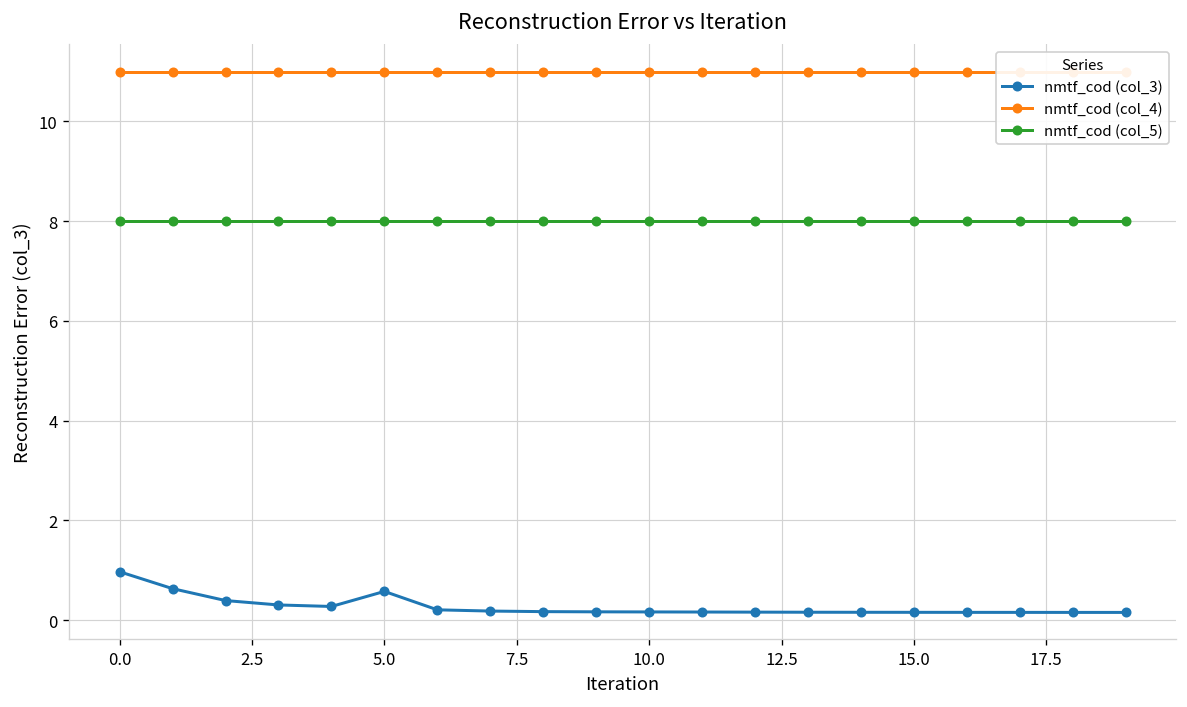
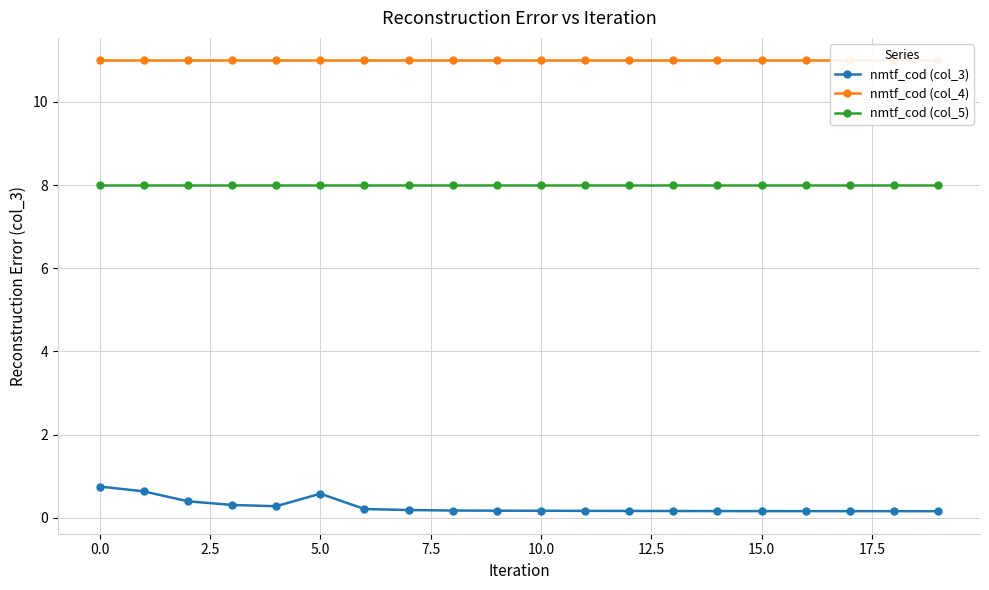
  {
    "nmtf_cod (col_3)": {
-     "0.0": 1.0,
+     "0.0": 0.7,
      "5.0": 0.6,
      "10.0": 0.2,
      "15.0": 0.2
    },
    "nmtf_cod (col_4)": {
      "0.0": 11.0,
      "5.0": 11.0,
      "10.0": 11.0,
      "15.0": 11.0
    },
    "nmtf_cod (col_5)": {
      "0.0": 8.0,
      "5.0": 8.0,
      "10.0": 8.0,
      "15.0": 8.0
    }
  }
